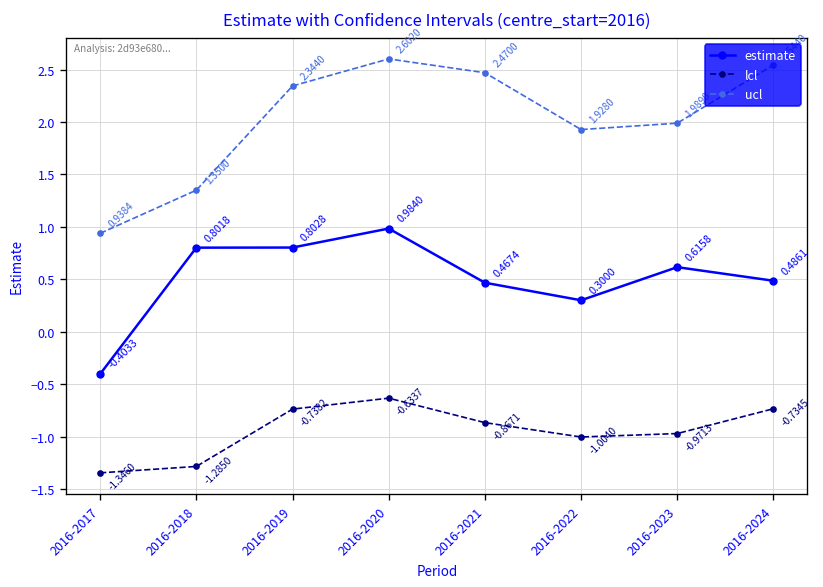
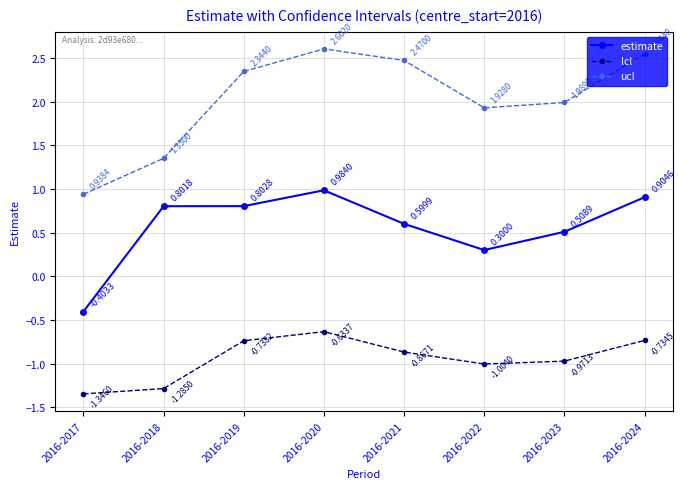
  {
    "estimate": {
      "2016-2017": -0.4033,
      "2016-2018": 0.8018,
      "2016-2019": 0.8028,
      "2016-2020": 0.9840,
-     "2016-2021": 0.4674,
+     "2016-2021": 0.5999,
      "2016-2022": 0.3000,
-     "2016-2023": 0.6158,
-     "2016-2024": 0.4861
+     "2016-2023": 0.5089,
+     "2016-2024": 0.9046
    },
    "lcl": {
      "2016-2017": -1.3460,
      "2016-2018": -1.2850,
      "2016-2019": -0.7382,
      "2016-2020": -0.6337,
      "2016-2021": -0.8671,
      "2016-2022": -1.0040,
      "2016-2023": -0.9713,
      "2016-2024": -0.7345
    },
    "ucl": {
      "2016-2017": 0.9384,
      "2016-2018": 1.3500,
      "2016-2019": 2.3440,
      "2016-2020": 2.6020,
      "2016-2021": 2.4700,
      "2016-2022": 1.9280
    }
  }
